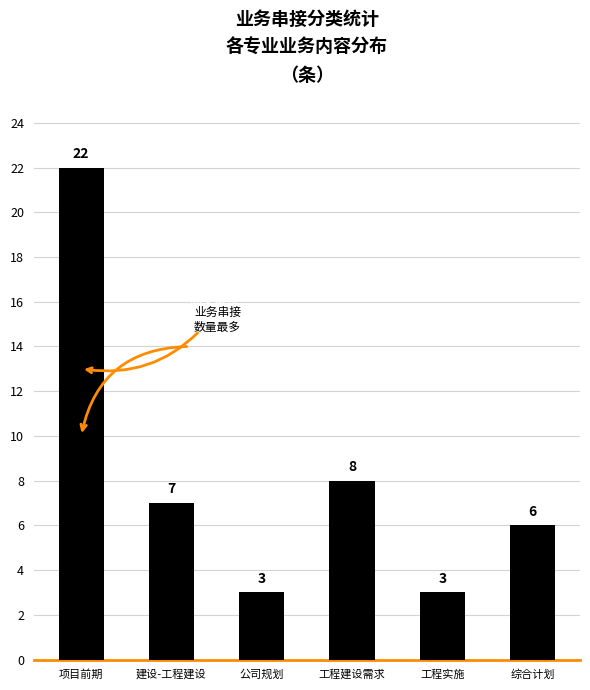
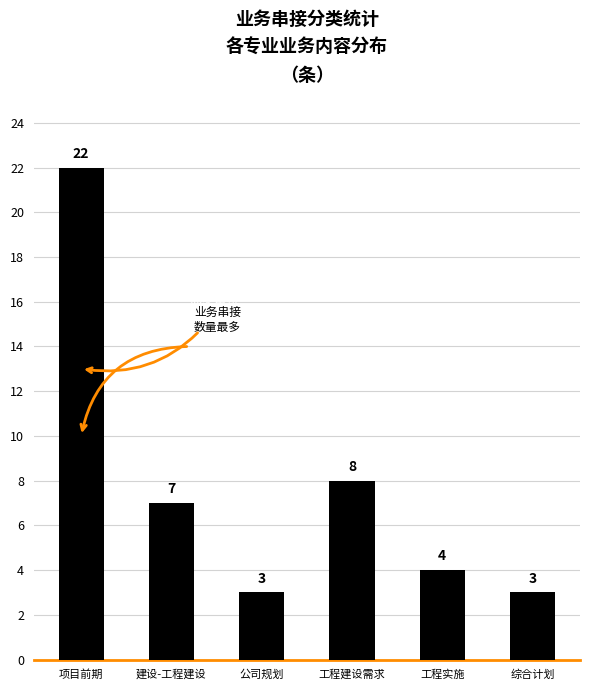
  {
    "项目前期": 22,
    "建设-工程建设": 7,
    "公司规划": 3,
    "工程建设需求": 8,
-   "工程实施": 3,
-   "综合计划": 6
+   "工程实施": 4,
+   "综合计划": 3
  }
